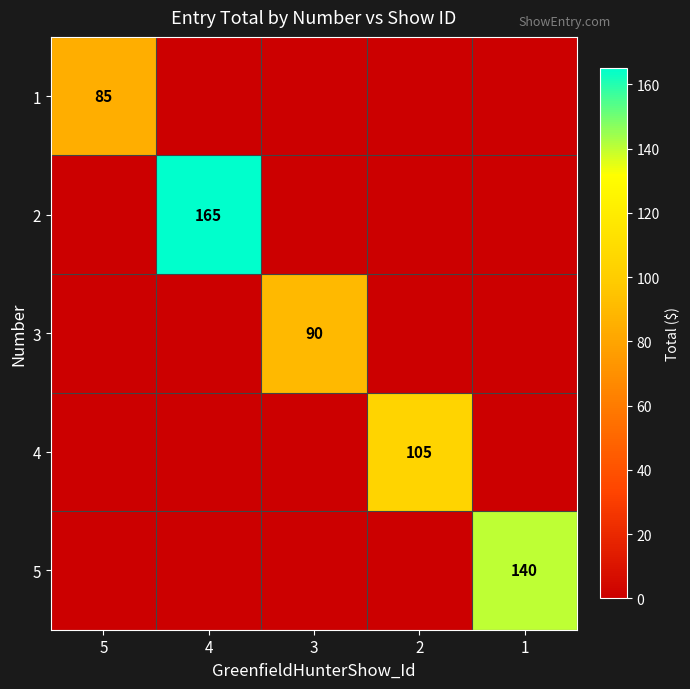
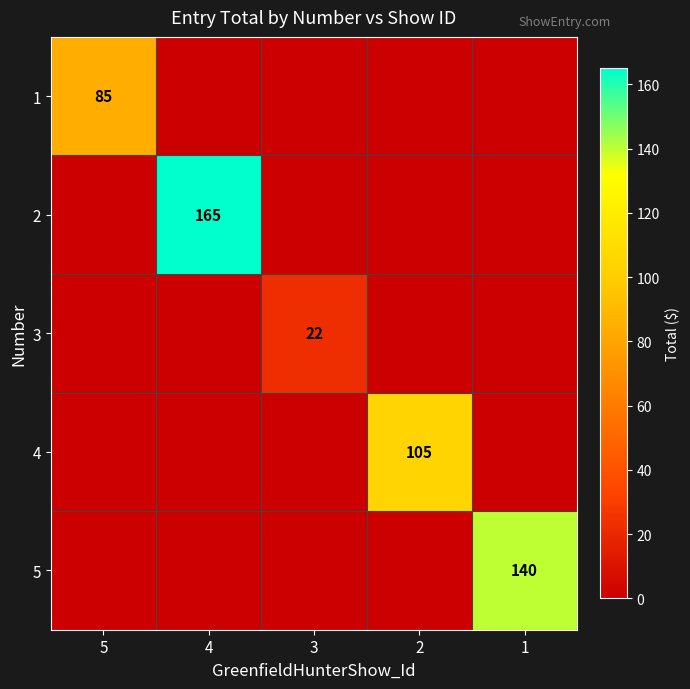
  {
    "1": {
      "5": 85
    },
    "2": {
      "4": 165
    },
    "3": {
-     "3": 90
+     "3": 22
    },
    "4": {
      "2": 105
    },
    "5": {
      "1": 140
    }
  }
